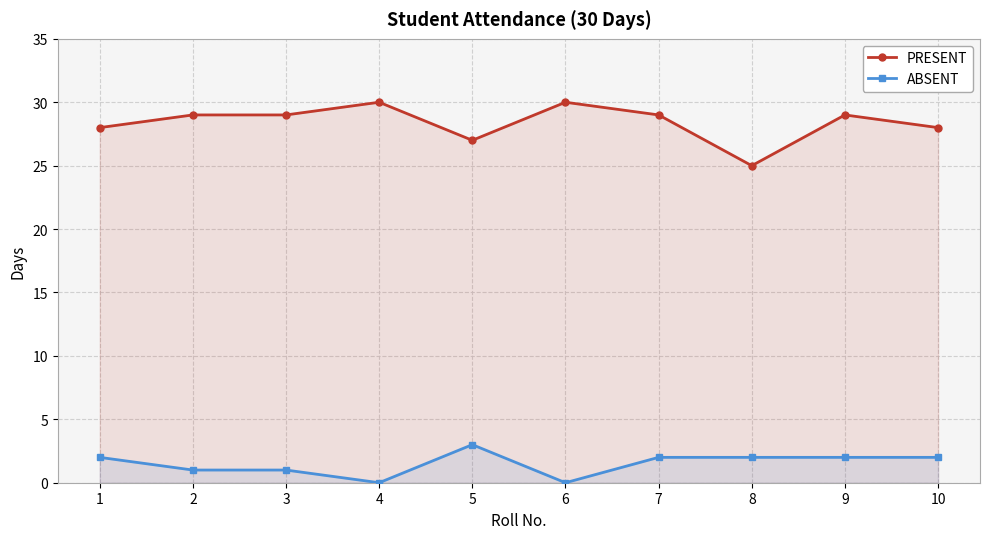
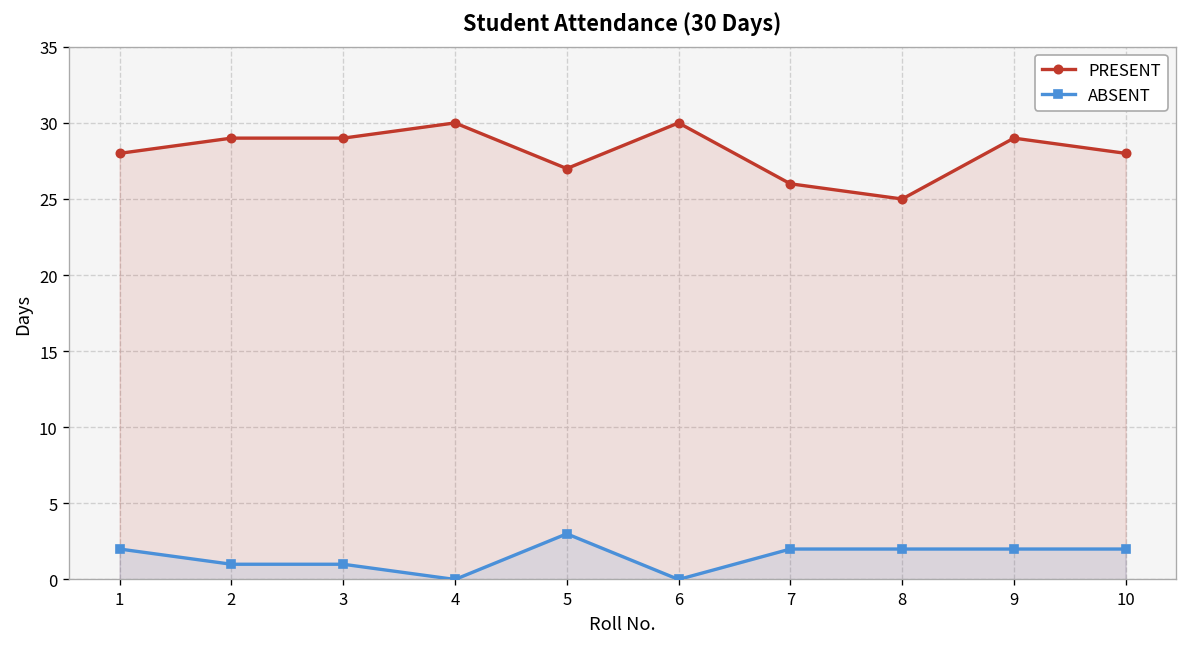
  {
    "PRESENT": {
      "1": 28,
      "2": 29,
      "3": 29,
      "4": 30,
      "5": 27,
      "6": 30,
-     "7": 29,
+     "7": 26,
      "8": 25,
      "9": 29,
      "10": 28
    },
    "ABSENT": {
      "1": 2,
      "2": 1,
      "3": 1,
      "4": 0,
      "5": 3,
      "6": 0,
      "7": 2,
      "8": 2,
      "9": 2,
      "10": 2
    }
  }
